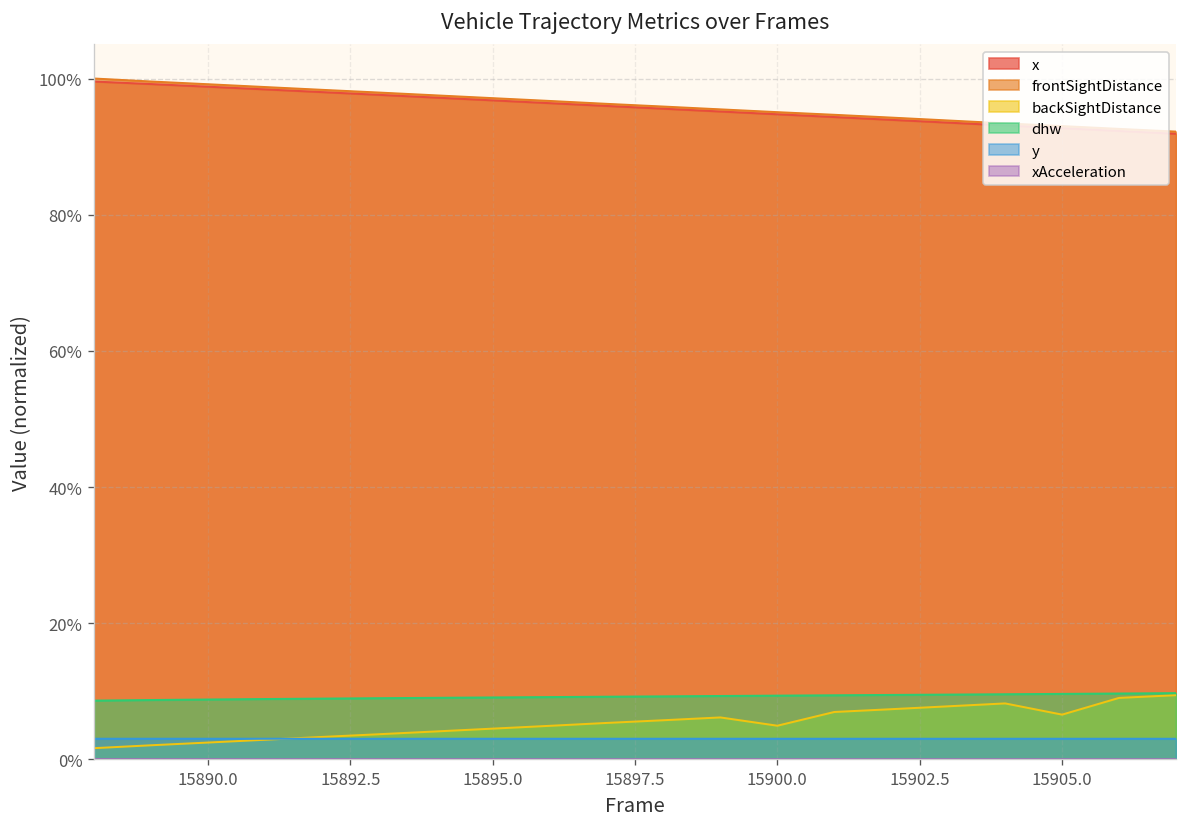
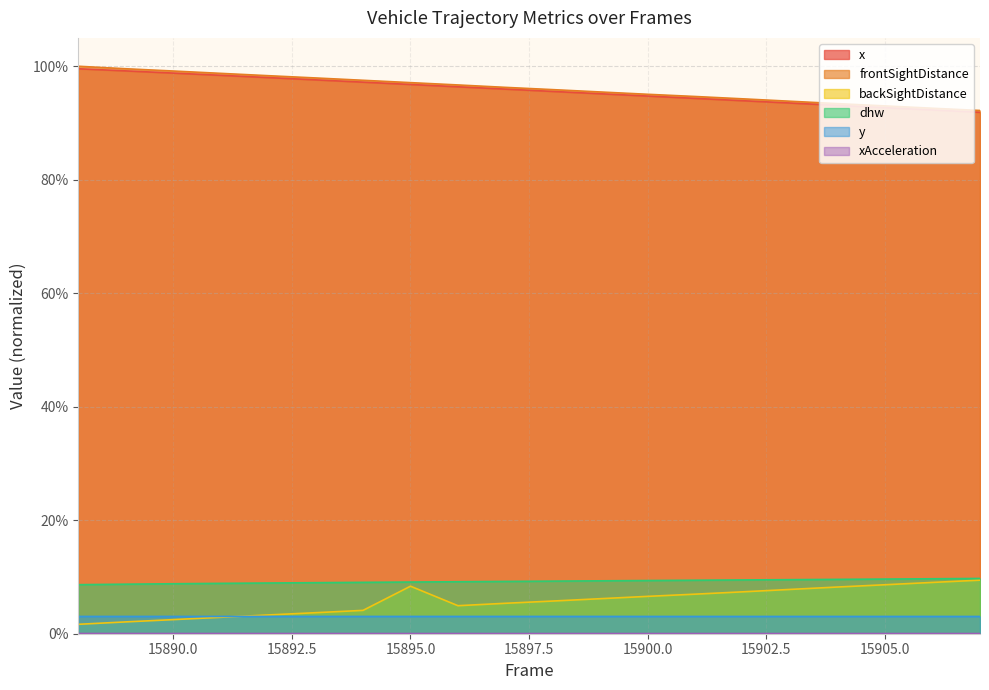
  {
    "backSightDistance": {
      "15890.0": "2%",
-     "15895.0": "5%",
-     "15900.0": "5%",
-     "15905.0": "7%"
+     "15895.0": "8%",
+     "15900.0": "7%",
+     "15905.0": "9%"
    },
    "dhw": {
      "15890.0": "9%",
      "15895.0": "9%",
      "15900.0": "9%",
      "15905.0": "10%"
    },
    "y": {
      "15890.0": "3%",
      "15895.0": "3%",
      "15900.0": "3%",
      "15905.0": "3%"
    },
    "xAcceleration": {
      "15890.0": "0%",
      "15895.0": "0%",
      "15900.0": "0%",
      "15905.0": "0%"
    }
  }
